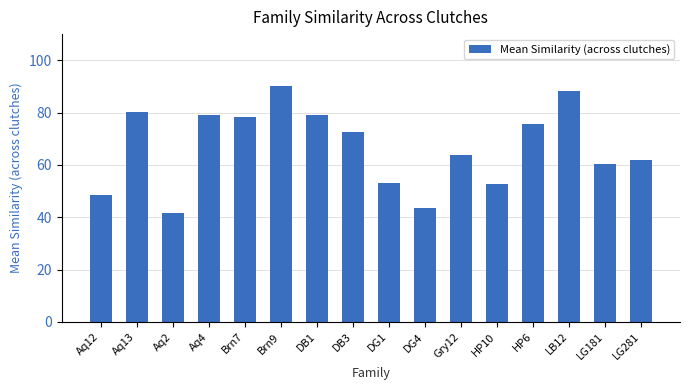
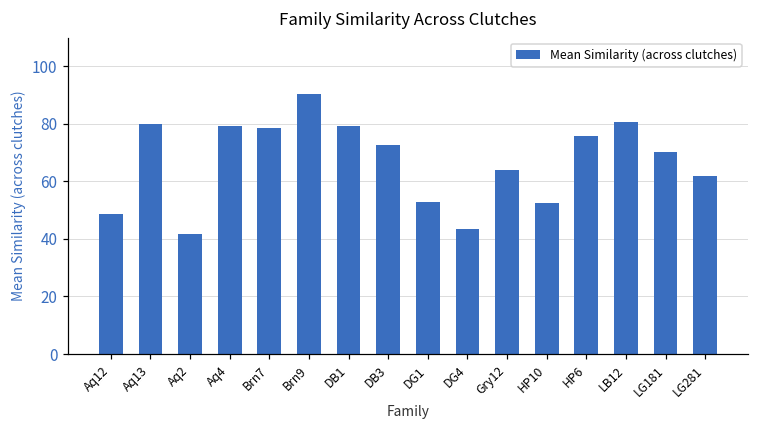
  {
    "Aq12": 49,
    "Aq13": 80,
    "Aq2": 42,
    "Aq4": 79,
    "Brn7": 79,
    "Brn9": 90,
    "DB1": 79,
    "DB3": 73,
    "DG1": 53,
    "DG4": 44,
    "Gry12": 64,
    "HP10": 53,
    "HP6": 76,
-   "LB12": 88,
-   "LG181": 60,
+   "LB12": 81,
+   "LG181": 70,
    "LG281": 62
  }
